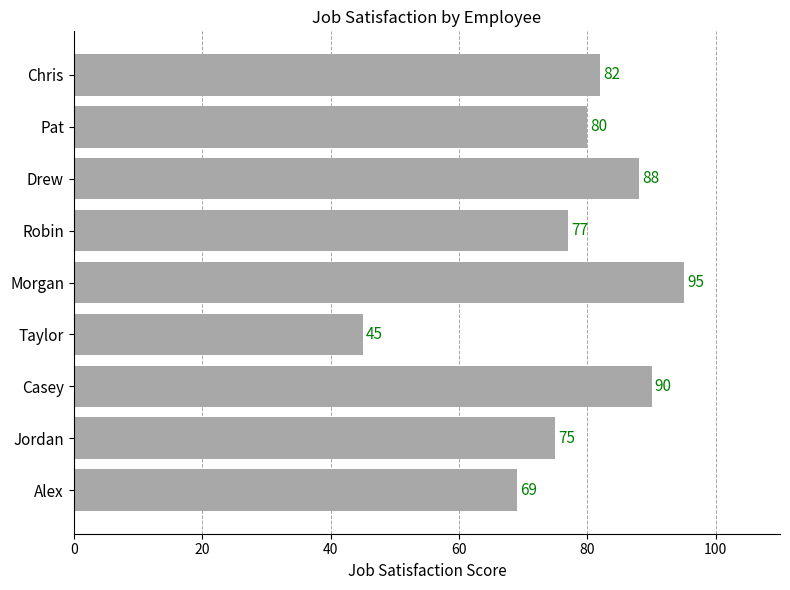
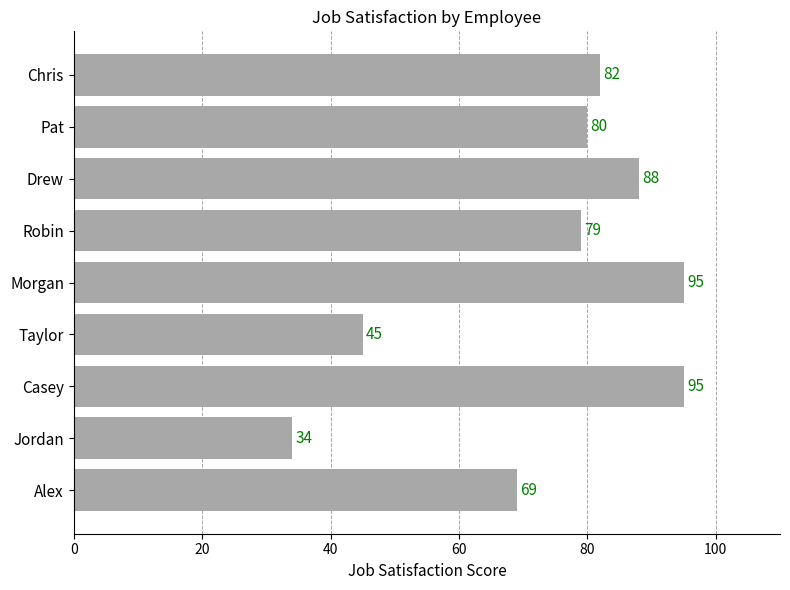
  {
    "Chris": 82,
    "Pat": 80,
    "Drew": 88,
-   "Robin": 77,
+   "Robin": 79,
    "Morgan": 95,
    "Taylor": 45,
-   "Casey": 90,
-   "Jordan": 75,
+   "Casey": 95,
+   "Jordan": 34,
    "Alex": 69
  }
